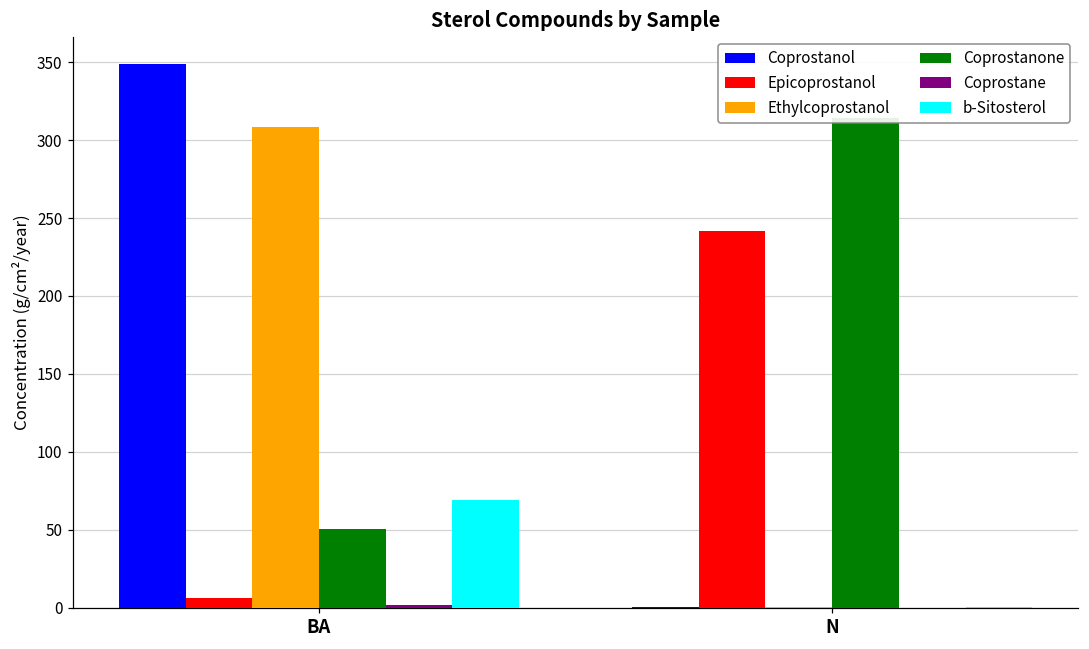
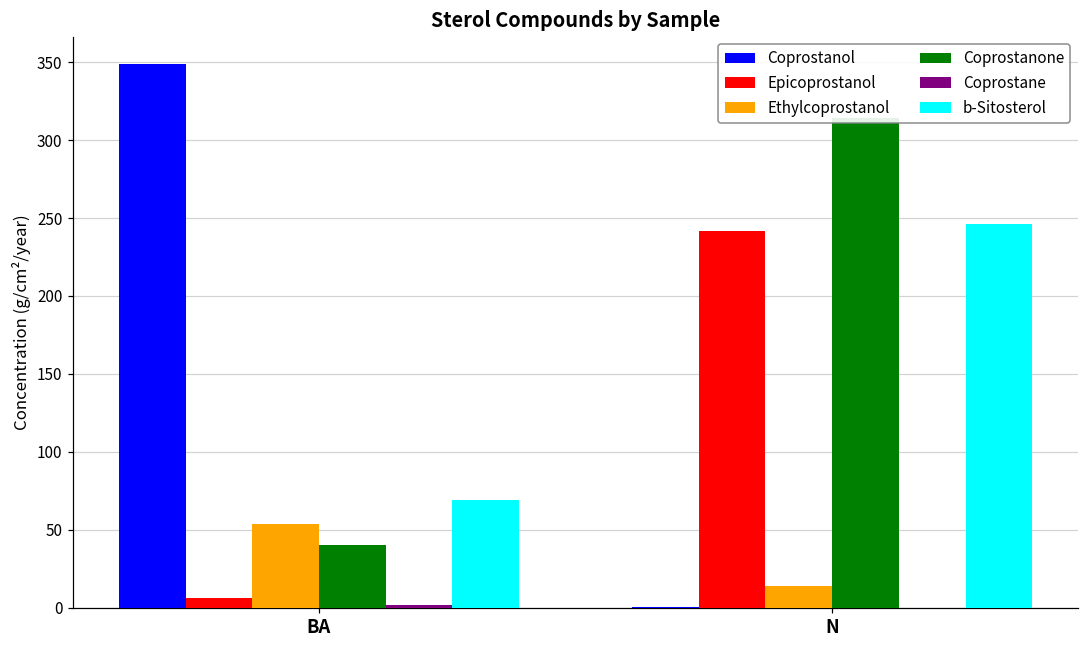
  {
    "Coprostanol": {
      "BA": 349
    },
    "Epicoprostanol": {
      "BA": 6,
      "N": 242
    },
    "Ethylcoprostanol": {
-     "BA": 309,
-     "N": 0
+     "BA": 53,
+     "N": 14
    },
    "Coprostanone": {
-     "BA": 51,
+     "BA": 40,
      "N": 314
    },
    "b-Sitosterol": {
      "BA": 69,
-     "N": 0
+     "N": 246
    }
  }
